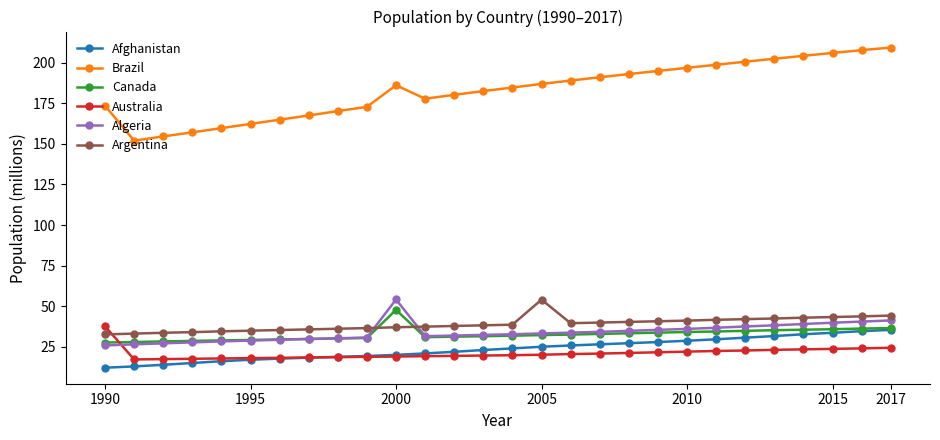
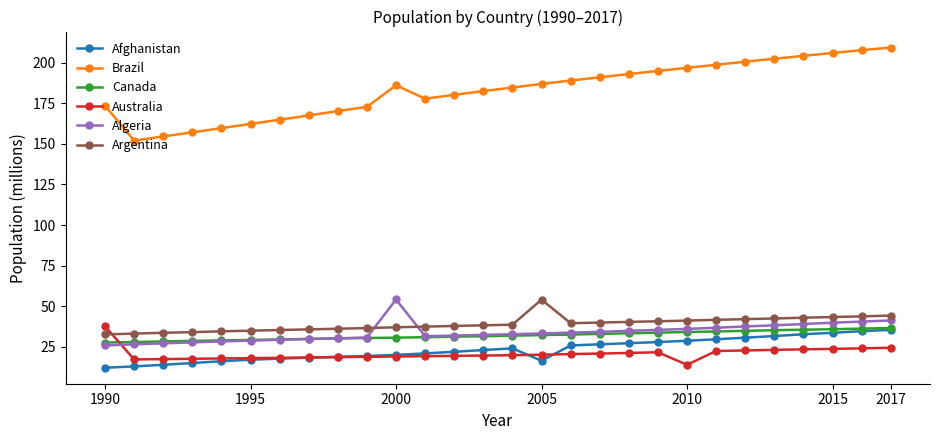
  {
    "Afghanistan": {
      "1990": 12,
-     "2005": 25,
+     "2005": 17,
      "2010": 29,
      "2015": 34
    },
    "Brazil": {
      "1990": 174,
      "1995": 162,
      "2000": 186,
      "2005": 187,
      "2010": 197,
      "2015": 206,
      "2017": 209
    },
    "Canada": {
      "1990": 28,
-     "2000": 48,
+     "2000": 31,
      "2010": 34,
      "2015": 36
    },
    "Australia": {
      "1990": 38,
      "2005": 20,
-     "2010": 22,
+     "2010": 14,
      "2015": 24,
      "2017": 25
    },
    "Algeria": {
      "1990": 26,
      "2000": 54,
      "2010": 36,
      "2015": 40,
      "2017": 41
    },
    "Argentina": {
      "1990": 33,
      "1995": 35,
      "2000": 37,
      "2005": 54,
      "2010": 41,
      "2015": 43,
      "2017": 44
    }
  }
